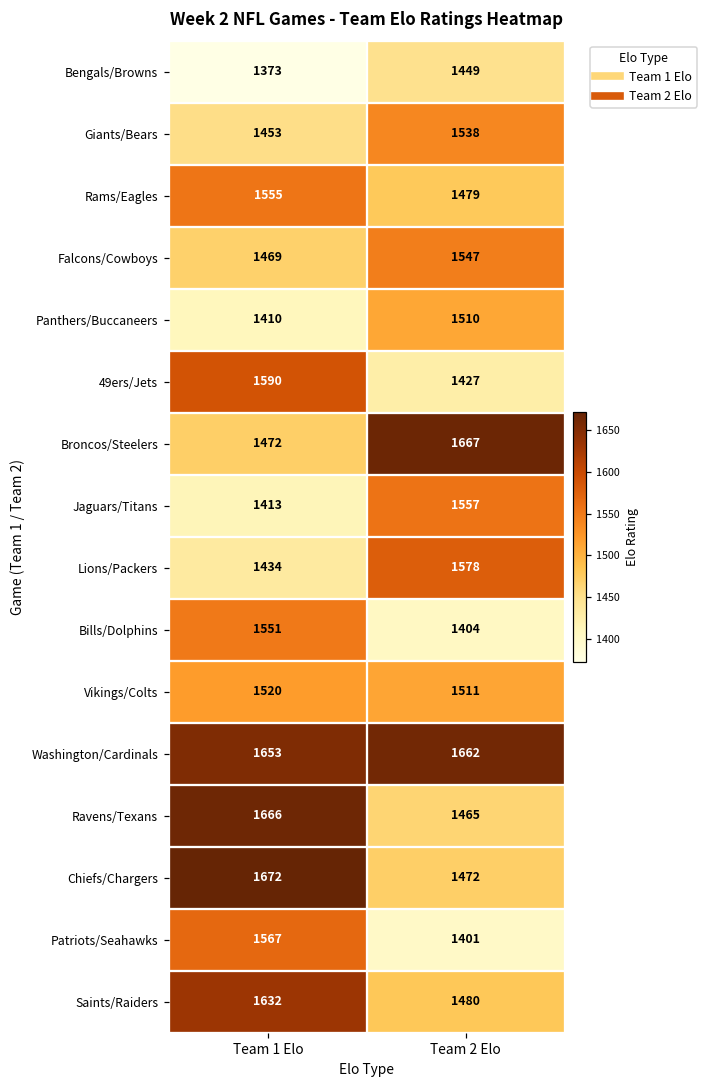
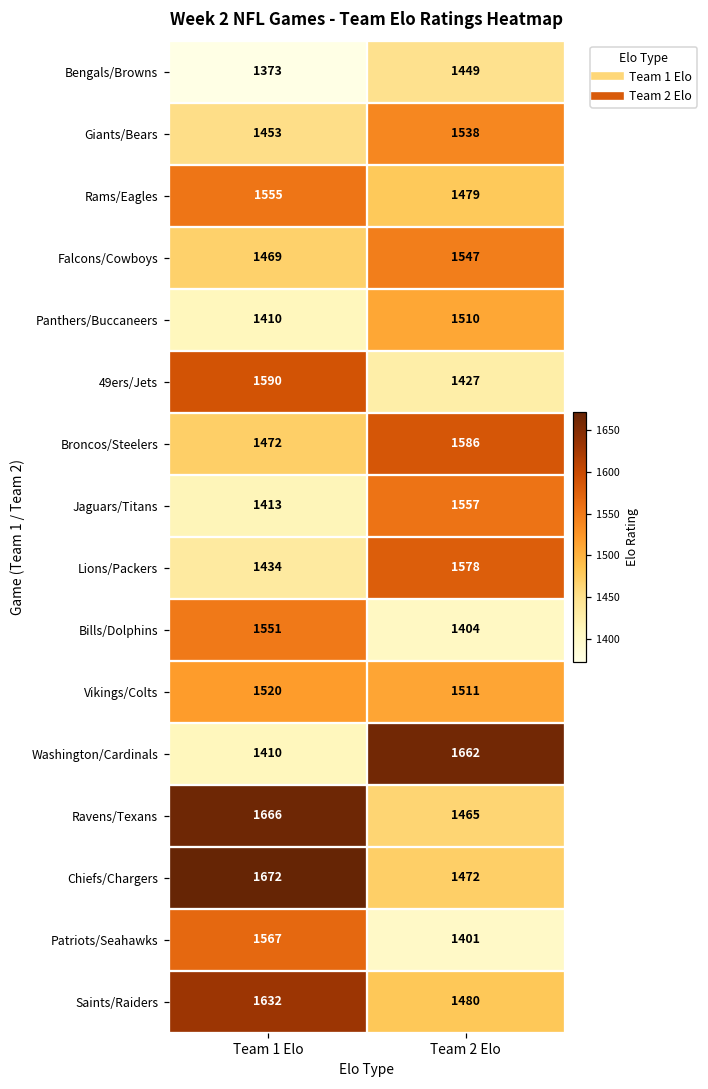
  {
    "Bengals/Browns": {
      "Team 1 Elo": 1373,
      "Team 2 Elo": 1449
    },
    "Giants/Bears": {
      "Team 1 Elo": 1453,
      "Team 2 Elo": 1538
    },
    "Rams/Eagles": {
      "Team 1 Elo": 1555,
      "Team 2 Elo": 1479
    },
    "Falcons/Cowboys": {
      "Team 1 Elo": 1469,
      "Team 2 Elo": 1547
    },
    "Panthers/Buccaneers": {
      "Team 1 Elo": 1410,
      "Team 2 Elo": 1510
    },
    "49ers/Jets": {
      "Team 1 Elo": 1590,
      "Team 2 Elo": 1427
    },
    "Broncos/Steelers": {
      "Team 1 Elo": 1472,
-     "Team 2 Elo": 1667
+     "Team 2 Elo": 1586
    },
    "Jaguars/Titans": {
      "Team 1 Elo": 1413,
      "Team 2 Elo": 1557
    },
    "Lions/Packers": {
      "Team 1 Elo": 1434,
      "Team 2 Elo": 1578
    },
    "Bills/Dolphins": {
      "Team 1 Elo": 1551,
      "Team 2 Elo": 1404
    },
    "Vikings/Colts": {
      "Team 1 Elo": 1520,
      "Team 2 Elo": 1511
    },
    "Washington/Cardinals": {
-     "Team 1 Elo": 1653,
+     "Team 1 Elo": 1410,
      "Team 2 Elo": 1662
    },
    "Ravens/Texans": {
      "Team 1 Elo": 1666,
      "Team 2 Elo": 1465
    },
    "Chiefs/Chargers": {
      "Team 1 Elo": 1672,
      "Team 2 Elo": 1472
    },
    "Patriots/Seahawks": {
      "Team 1 Elo": 1567,
      "Team 2 Elo": 1401
    },
    "Saints/Raiders": {
      "Team 1 Elo": 1632,
      "Team 2 Elo": 1480
    }
  }
